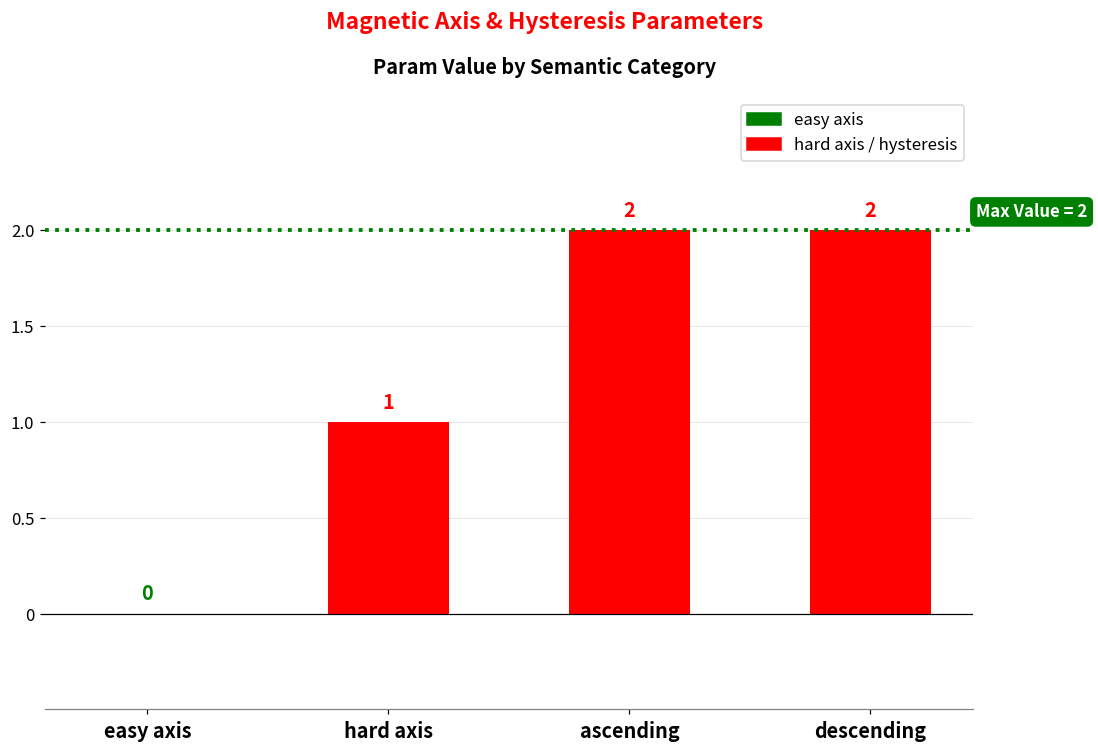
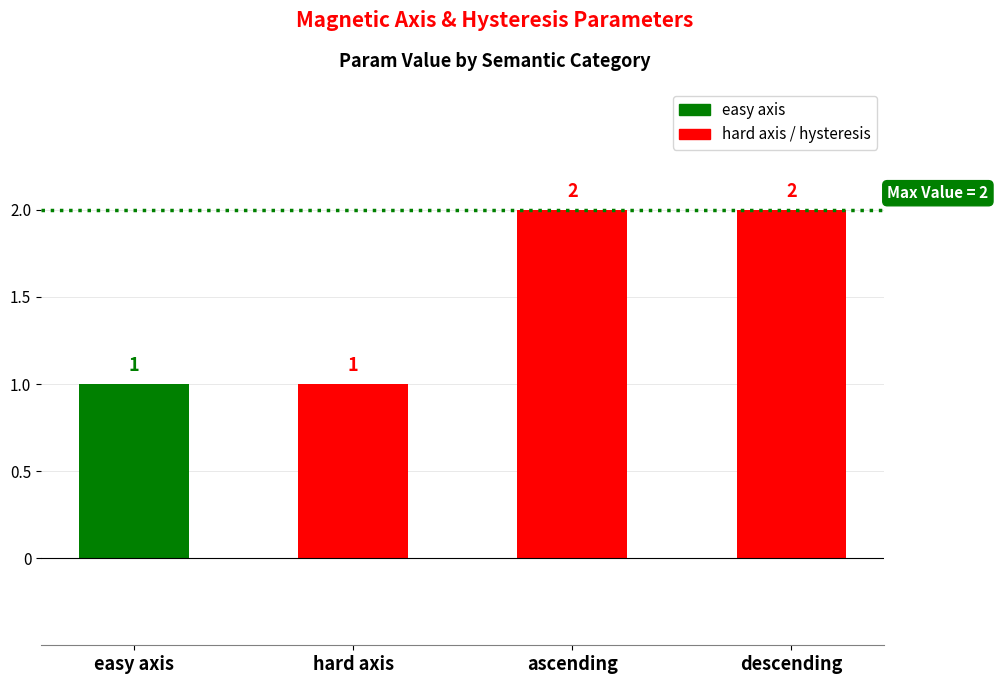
  {
-   "easy axis": 0,
+   "easy axis": 1,
    "hard axis": 1,
    "ascending": 2,
    "descending": 2
  }
